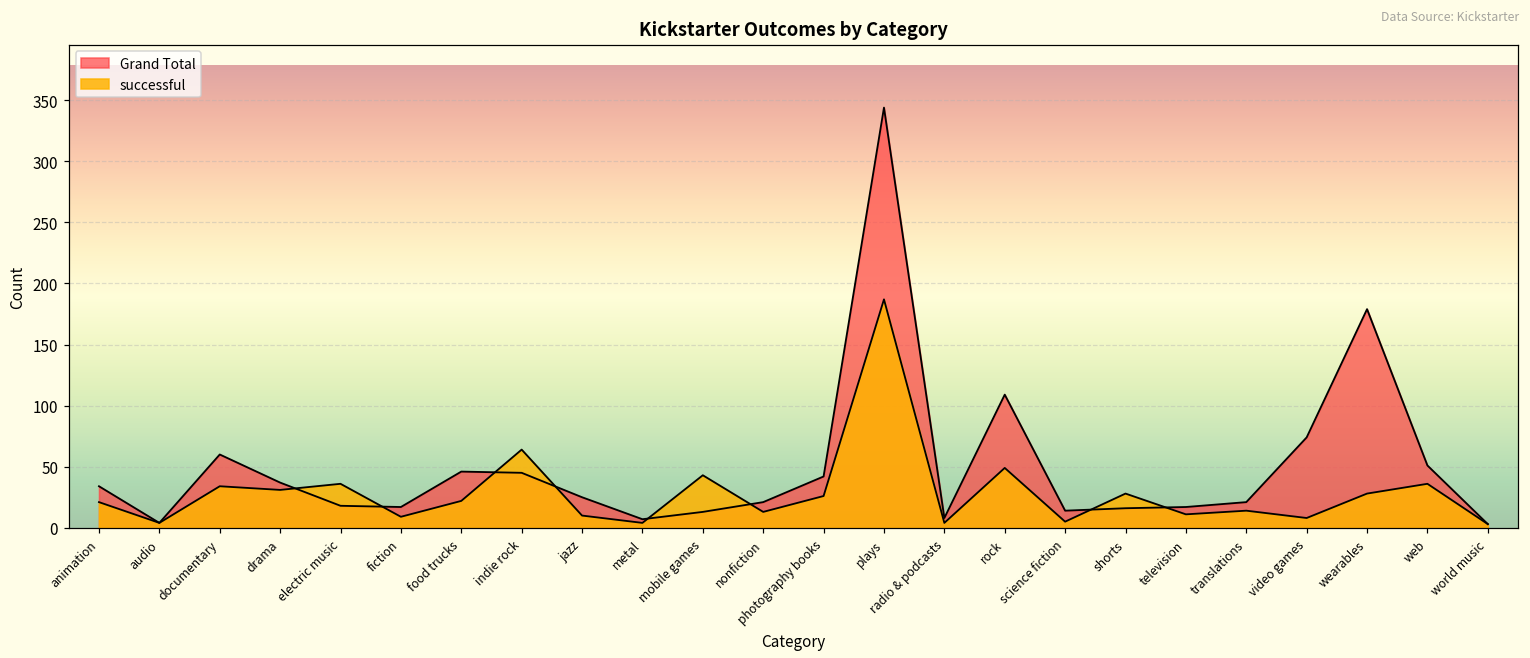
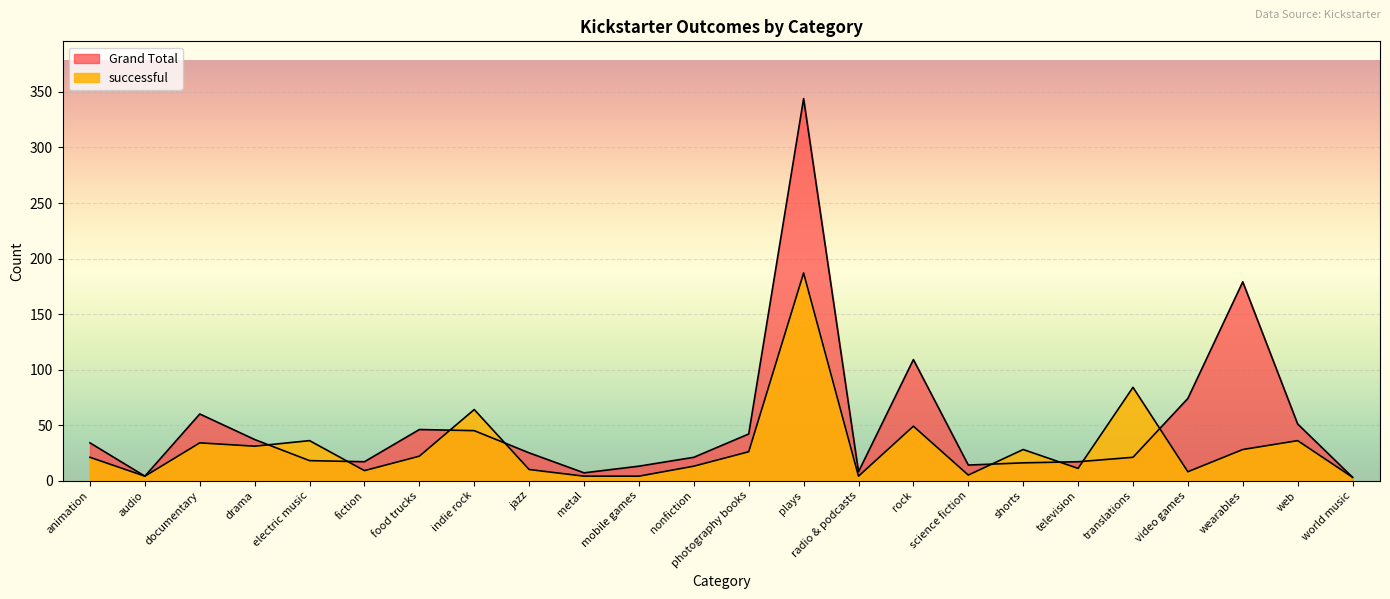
  {
    "Grand Total": {
      "animation": 34,
      "documentary": 60,
      "drama": 37,
      "electric music": 18,
      "fiction": 17,
      "food trucks": 46,
      "indie rock": 45,
      "jazz": 25,
      "metal": 7,
      "mobile games": 13,
      "nonfiction": 21,
      "photography books": 42,
      "plays": 344,
      "radio & podcasts": 8,
      "rock": 109,
      "science fiction": 14,
      "shorts": 16,
      "television": 17,
      "translations": 21,
      "video games": 74,
      "wearables": 179,
      "web": 51
    },
    "successful": {
      "animation": 21,
      "documentary": 34,
      "drama": 31,
      "electric music": 36,
      "fiction": 9,
      "food trucks": 22,
      "indie rock": 64,
      "jazz": 10,
      "metal": 4,
-     "mobile games": 43,
+     "mobile games": 4,
      "nonfiction": 13,
      "photography books": 26,
      "plays": 187,
      "radio & podcasts": 4,
      "rock": 49,
      "science fiction": 5,
      "shorts": 28,
      "television": 11,
-     "translations": 14,
+     "translations": 84,
      "video games": 8,
      "wearables": 28,
      "web": 36
    }
  }
